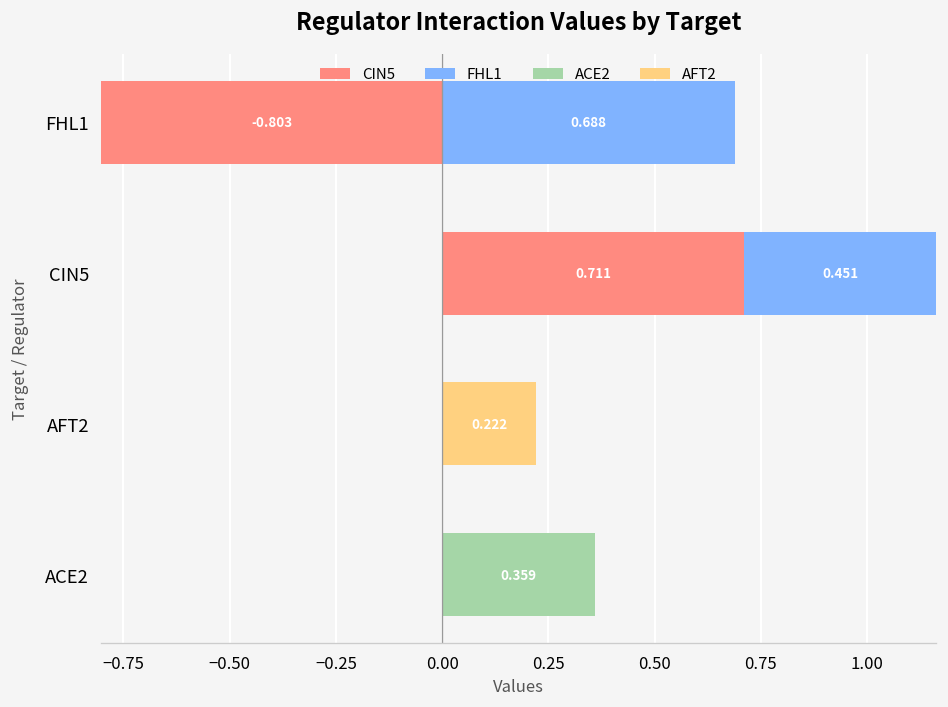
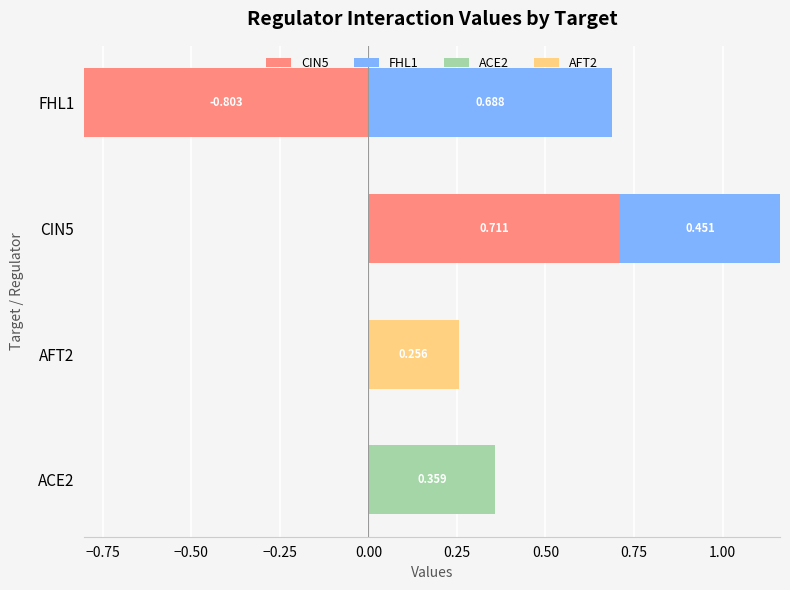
  {
    "FHL1": {
      "FHL1": 0.688,
      "CIN5": 0.451
    },
    "ACE2": {
      "ACE2": 0.359
    },
    "AFT2": {
-     "AFT2": 0.222
+     "AFT2": 0.256
    }
  }
